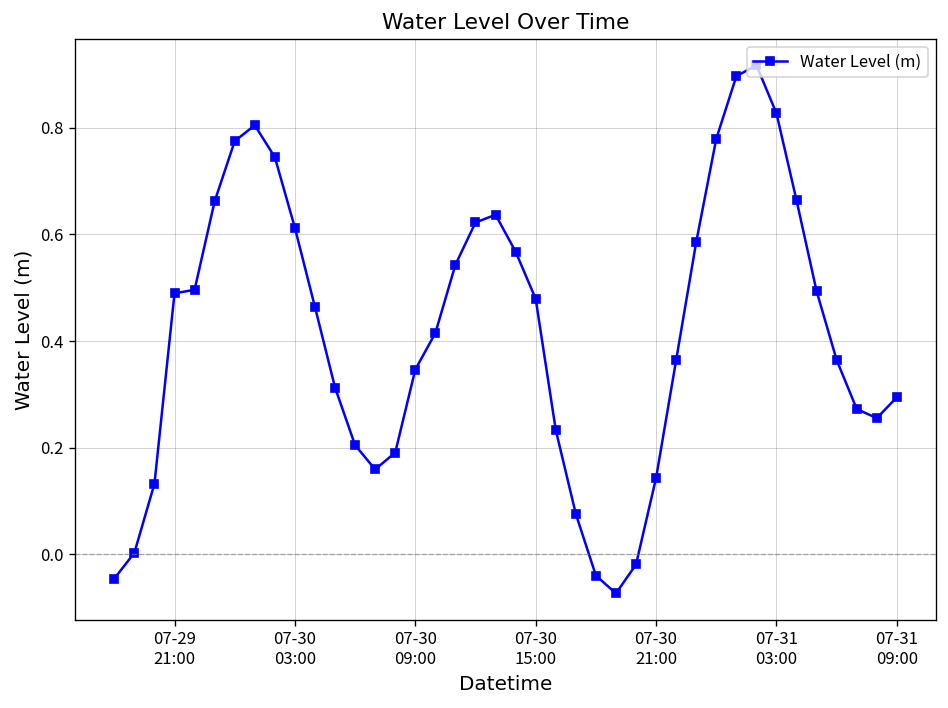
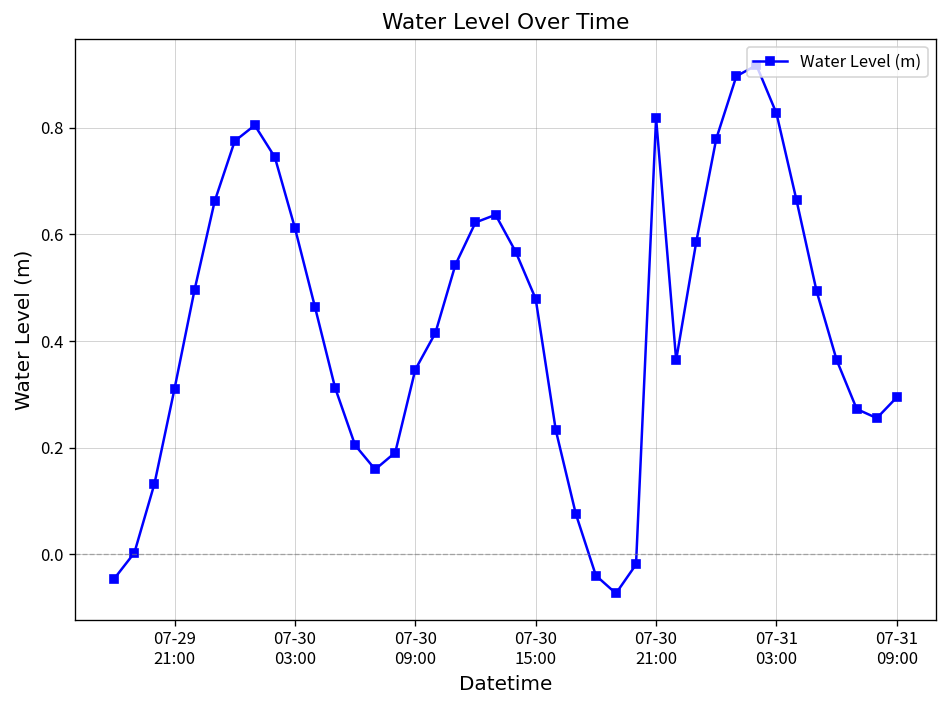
  {
-   "07-29 21:00": 0.49,
+   "07-29 21:00": 0.31,
    "07-30 03:00": 0.61,
    "07-30 09:00": 0.35,
    "07-30 15:00": 0.48,
-   "07-30 21:00": 0.14,
+   "07-30 21:00": 0.82,
    "07-31 03:00": 0.83,
    "07-31 09:00": 0.29
  }
